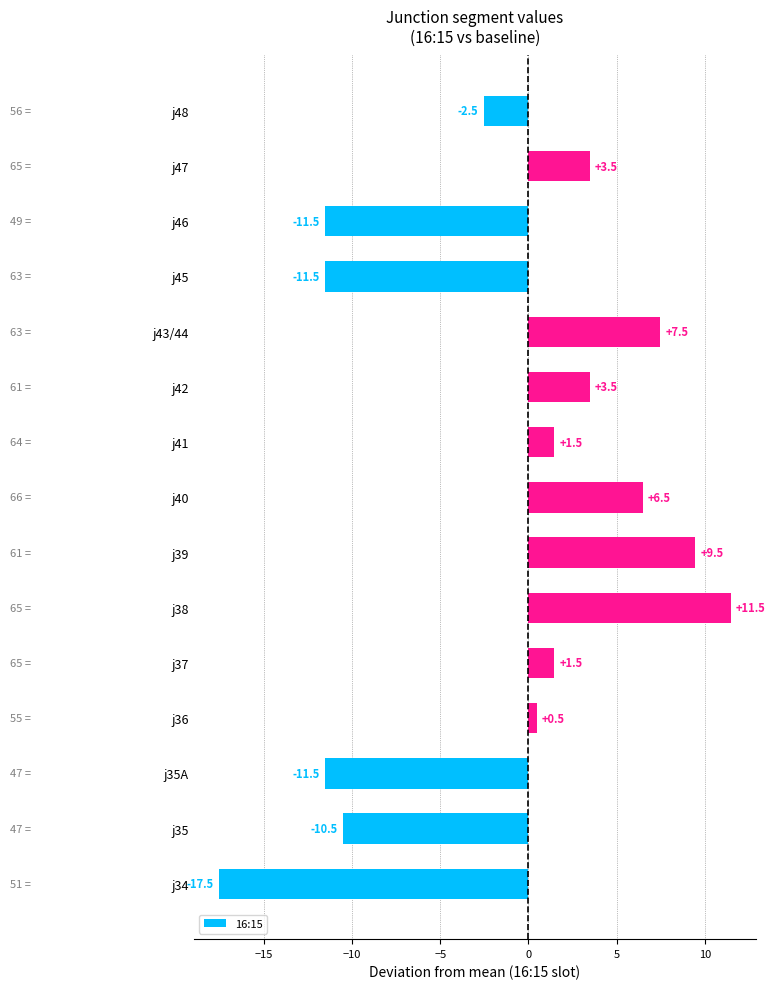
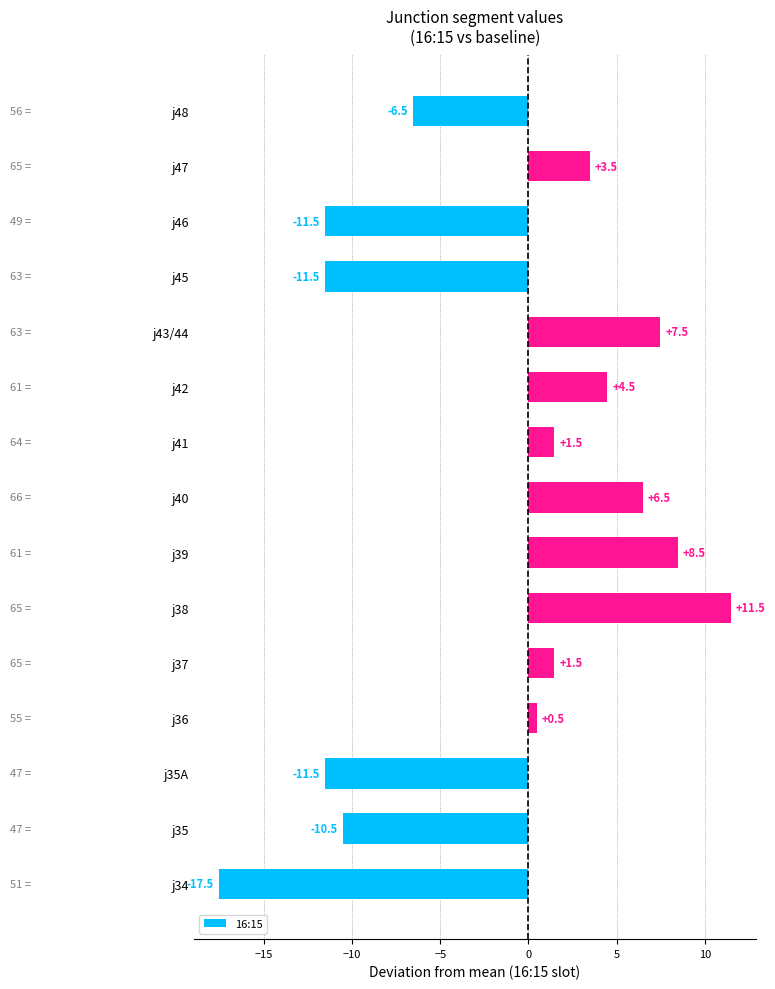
  {
-   "j48": "-2.5",
+   "j48": "-6.5",
    "j47": "+3.5",
    "j46": "-11.5",
    "j45": "-11.5",
    "j43/44": "+7.5",
-   "j42": "+3.5",
+   "j42": "+4.5",
    "j41": "+1.5",
    "j40": "+6.5",
-   "j39": "+9.5",
+   "j39": "+8.5",
    "j38": "+11.5",
    "j37": "+1.5",
    "j36": "+0.5",
    "j35A": "-11.5",
    "j35": "-10.5",
    "j34": "-17.5"
  }
